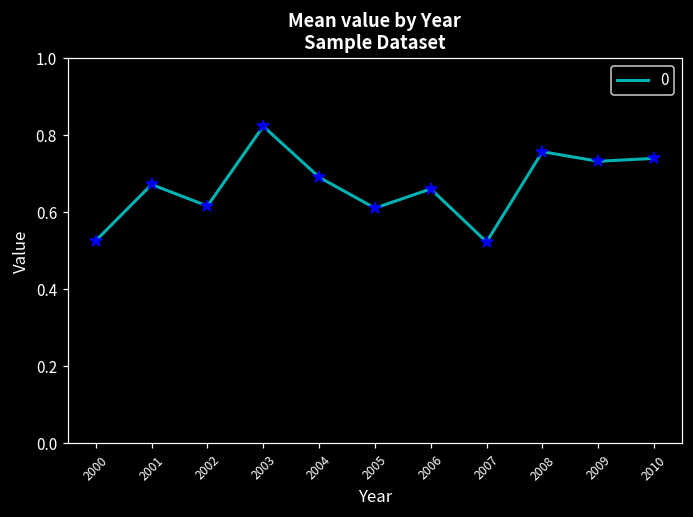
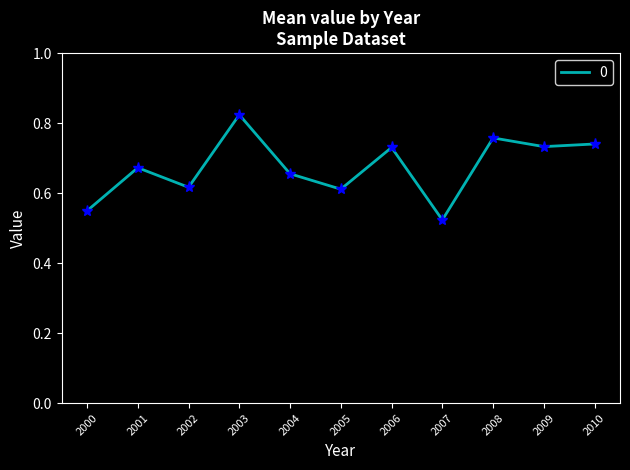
  {
-   "2000": 0.53,
+   "2000": 0.55,
    "2001": 0.67,
    "2002": 0.62,
    "2003": 0.82,
-   "2004": 0.69,
+   "2004": 0.66,
    "2005": 0.61,
-   "2006": 0.66,
+   "2006": 0.73,
    "2007": 0.52,
    "2008": 0.76,
    "2009": 0.73,
    "2010": 0.74
  }
